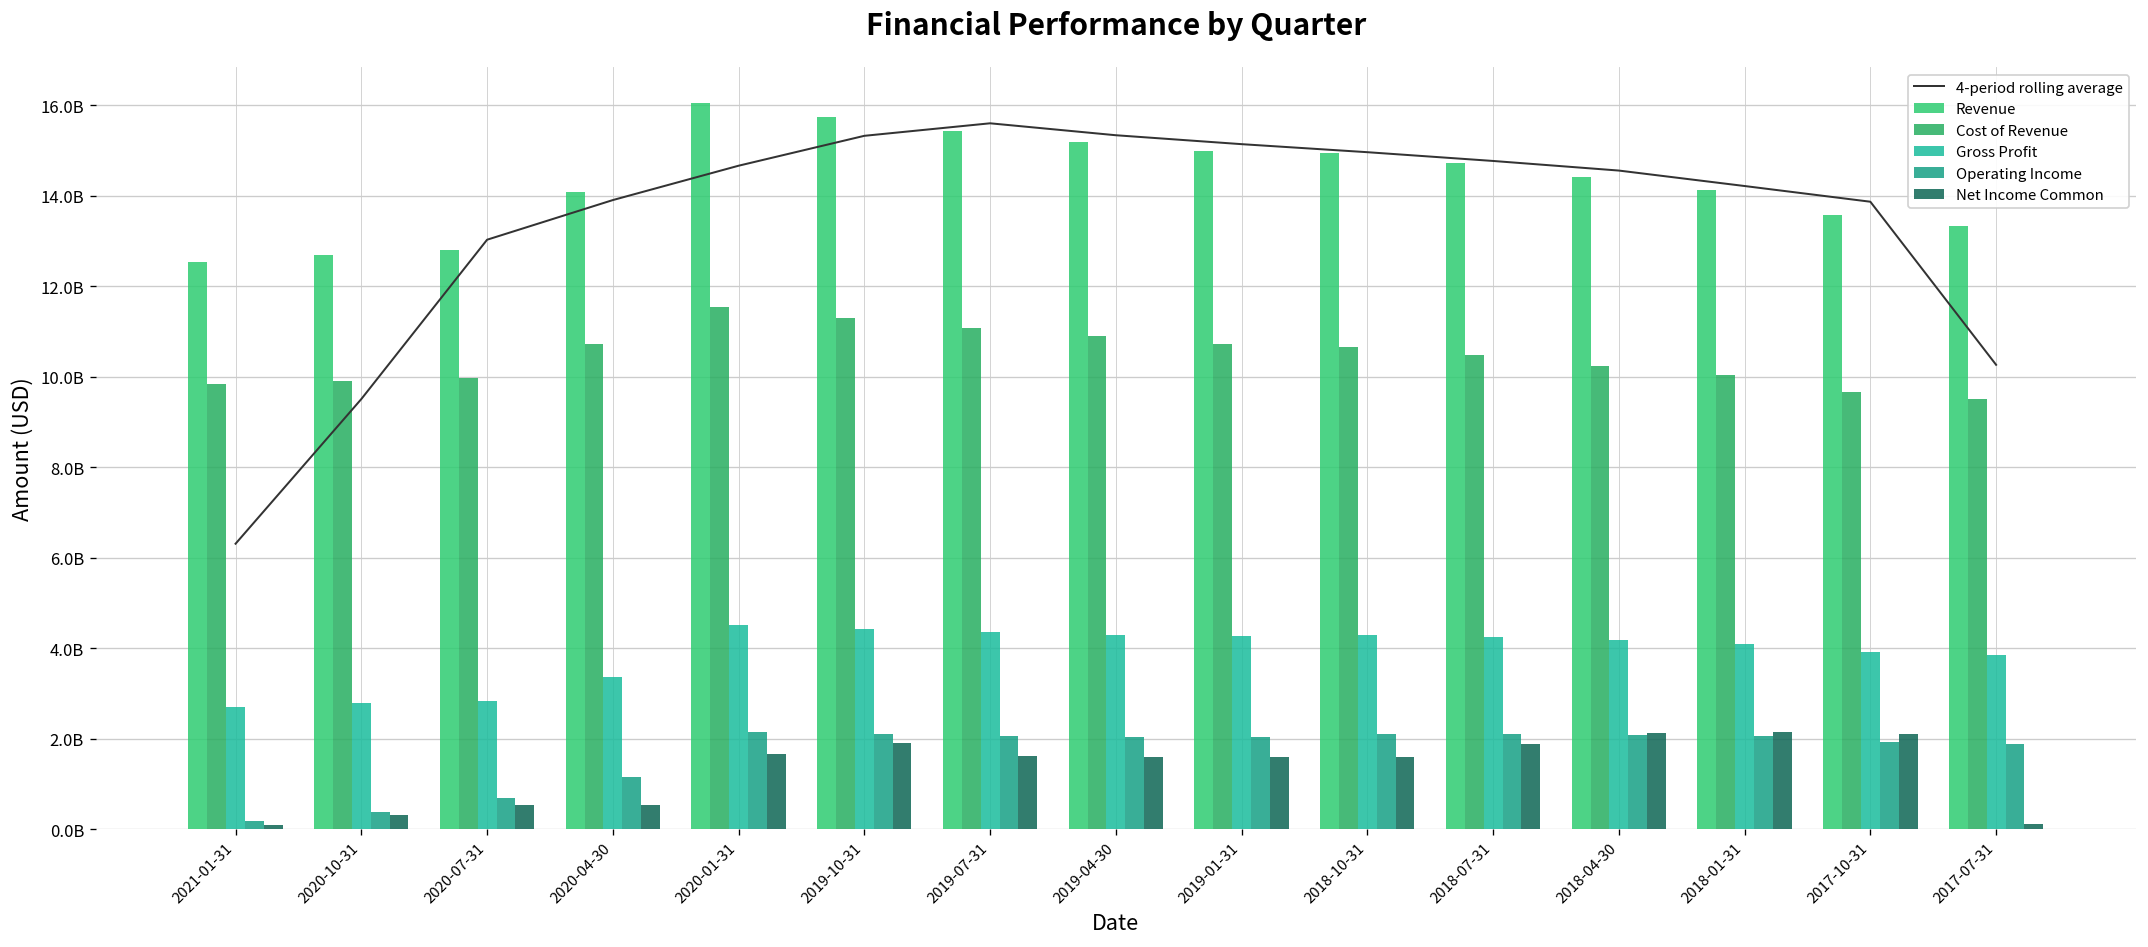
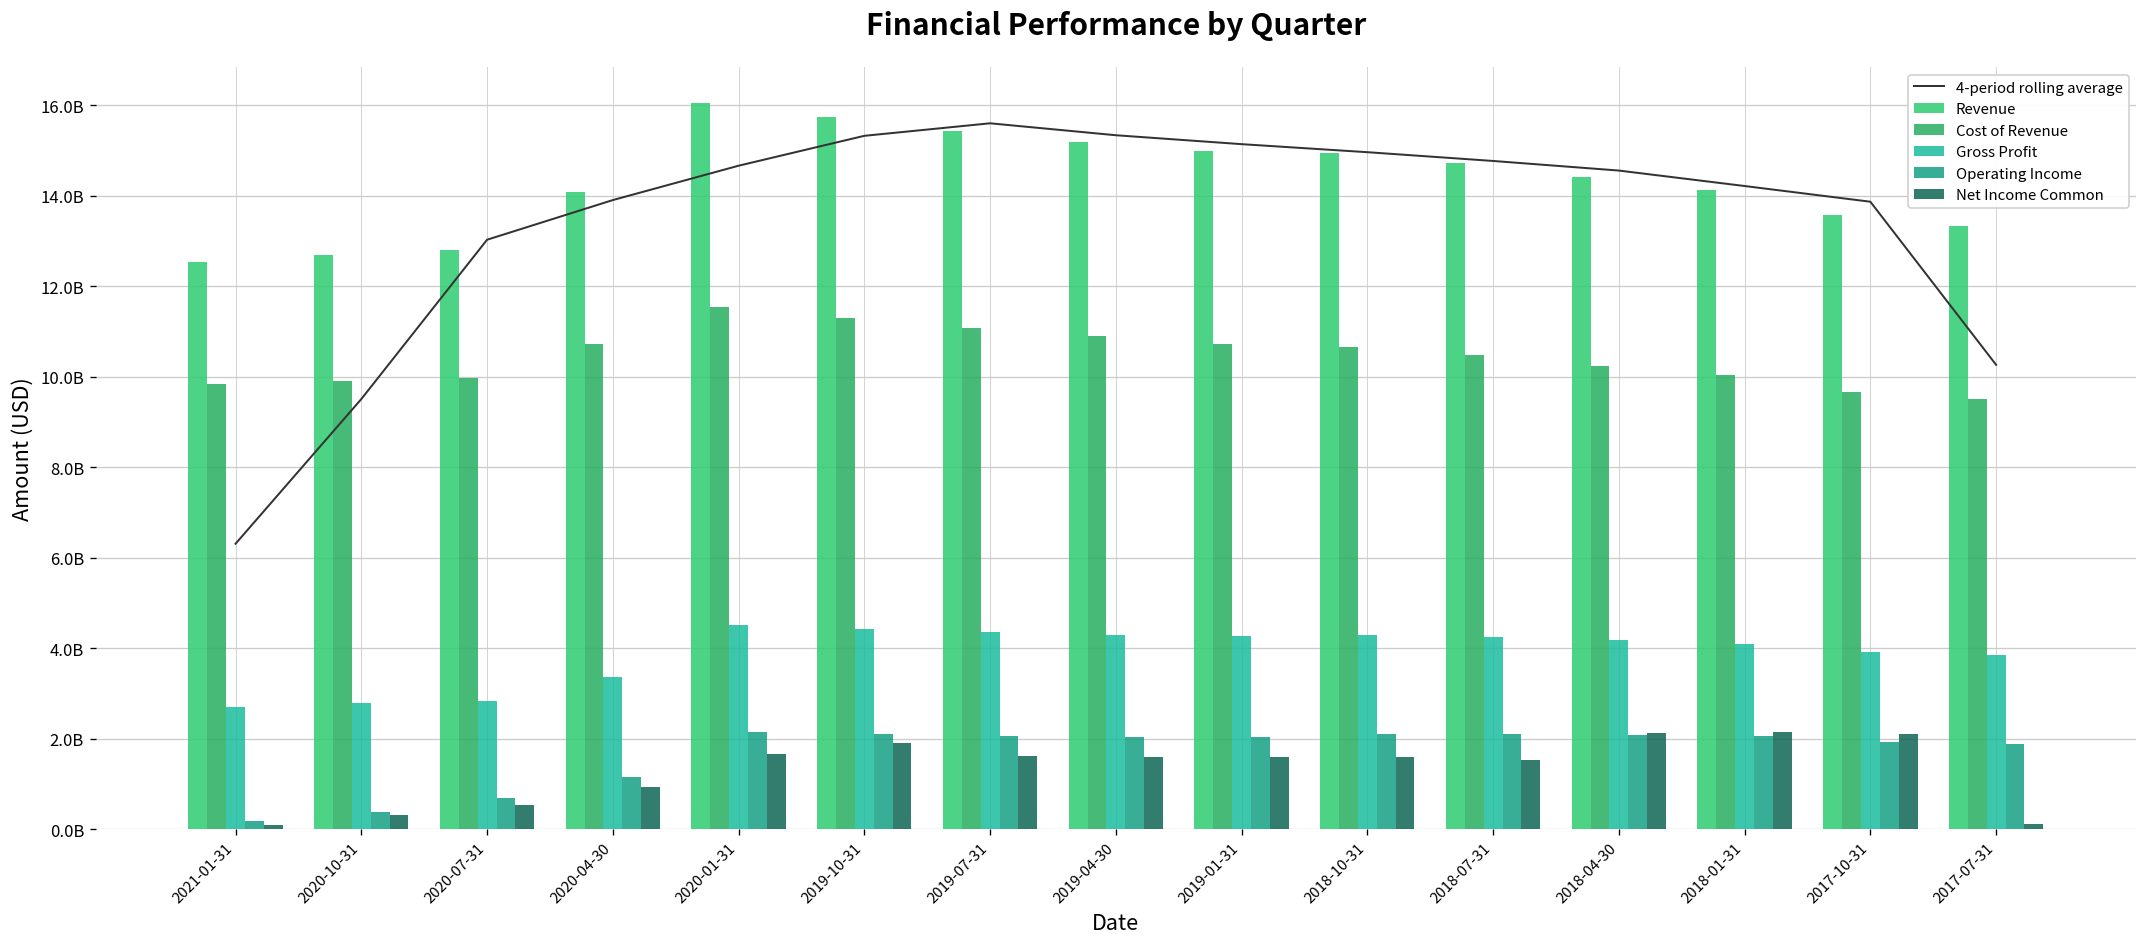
  {
    "4-period rolling average": {
      "2021-01-31": 6300000000,
      "2020-10-31": 9500000000,
      "2020-07-31": 13000000000,
      "2020-04-30": 13900000000,
      "2020-01-31": 14700000000,
      "2019-10-31": 15300000000,
      "2019-07-31": 15600000000,
      "2019-04-30": 15300000000,
      "2019-01-31": 15100000000,
      "2018-10-31": 15000000000,
      "2018-07-31": 14800000000,
      "2018-04-30": 14600000000,
      "2018-01-31": 14200000000,
      "2017-10-31": 13900000000,
      "2017-07-31": 10300000000
    },
    "Net Income Common": {
      "2021-01-31": 100000000,
      "2020-10-31": 300000000,
      "2020-07-31": 500000000,
-     "2020-04-30": 500000000,
+     "2020-04-30": 900000000,
      "2020-01-31": 1700000000,
      "2019-10-31": 1900000000,
      "2019-07-31": 1600000000,
      "2019-04-30": 1600000000,
      "2019-01-31": 1600000000,
      "2018-10-31": 1600000000,
-     "2018-07-31": 1900000000,
+     "2018-07-31": 1500000000,
      "2018-04-30": 2100000000,
      "2018-01-31": 2100000000,
      "2017-10-31": 2100000000,
      "2017-07-31": 100000000
    }
  }
